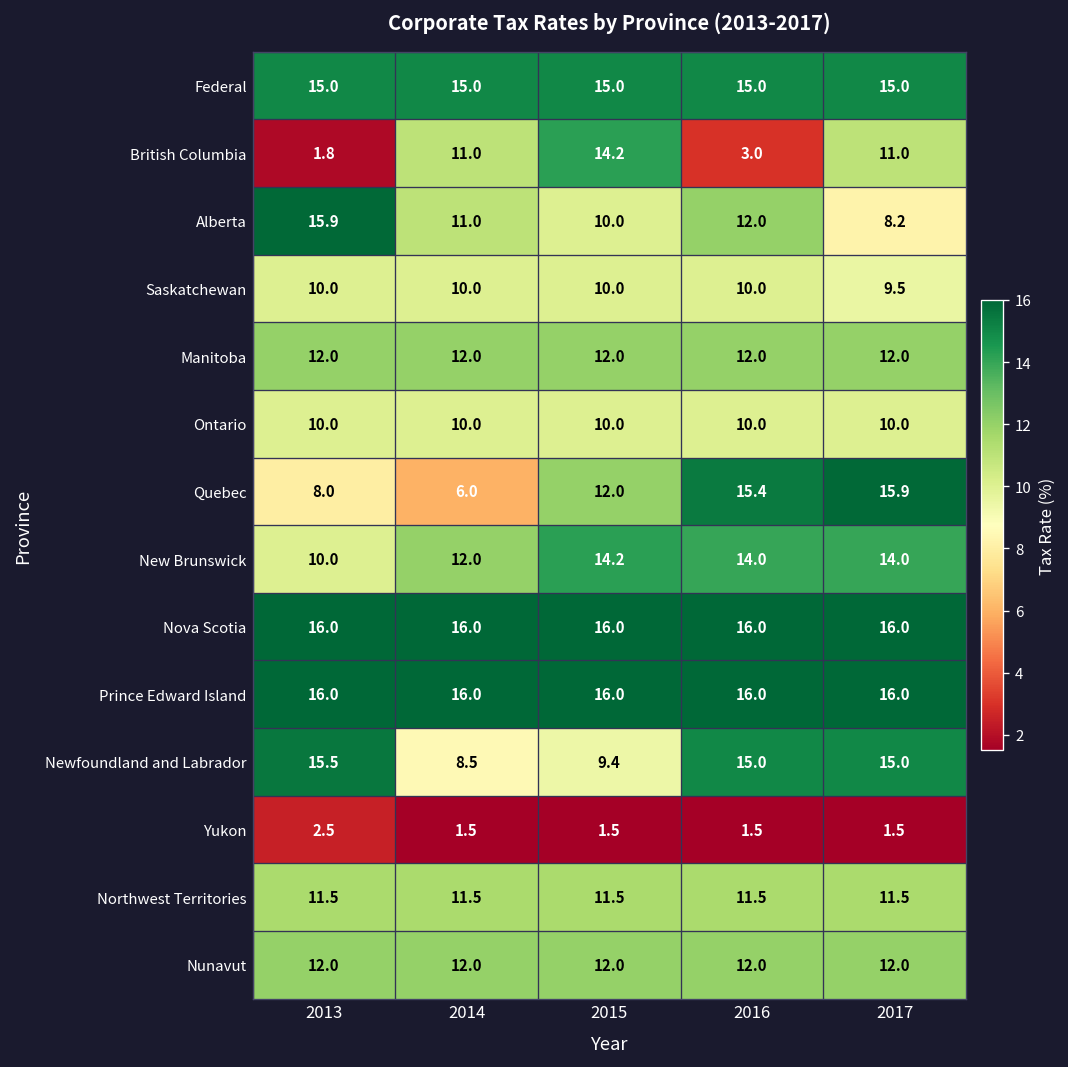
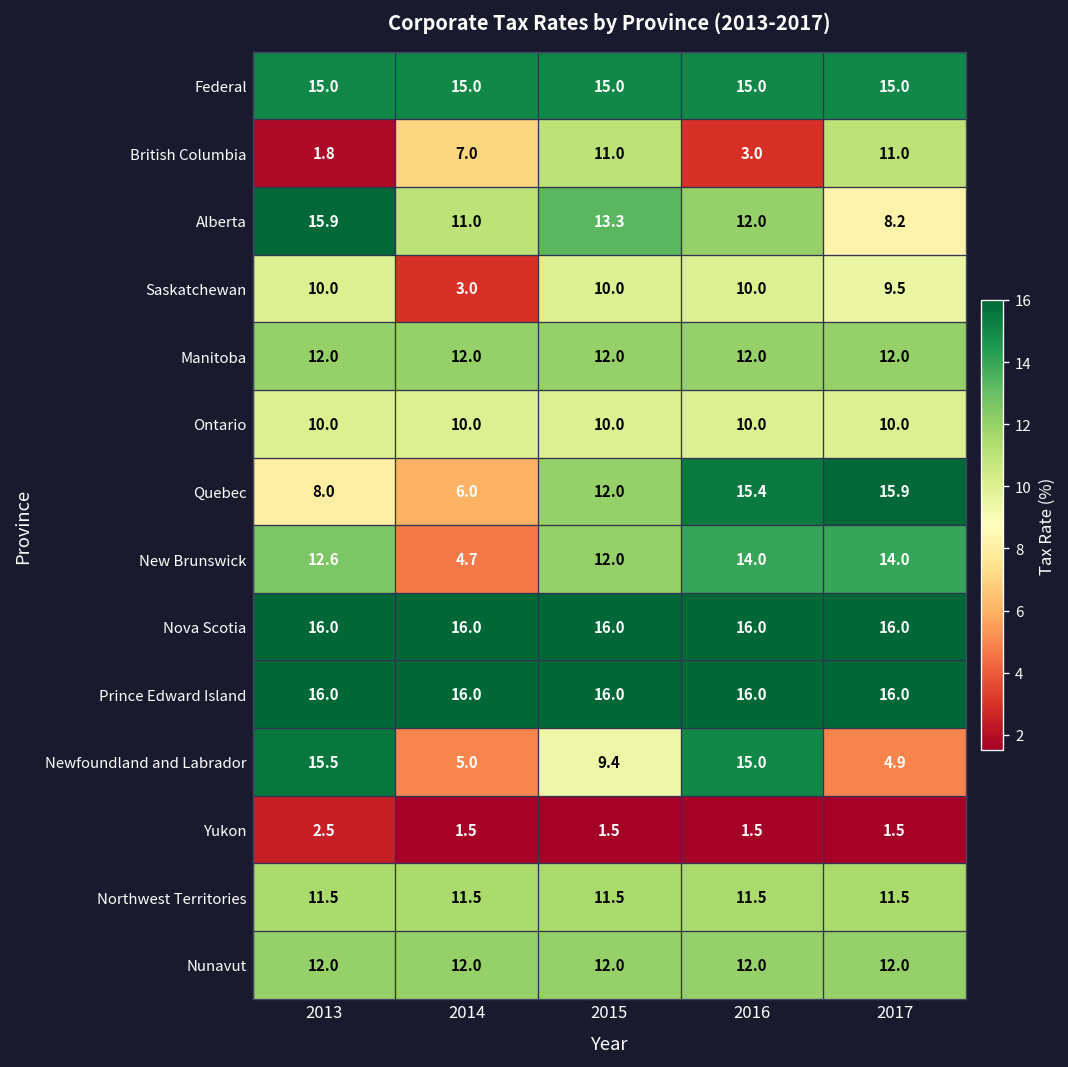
  {
    "Federal": {
      "2013": 15.0,
      "2014": 15.0,
      "2015": 15.0,
      "2016": 15.0,
      "2017": 15.0
    },
    "British Columbia": {
      "2013": 1.8,
-     "2014": 11.0,
-     "2015": 14.2,
+     "2014": 7.0,
+     "2015": 11.0,
      "2016": 3.0,
      "2017": 11.0
    },
    "Alberta": {
      "2013": 15.9,
      "2014": 11.0,
-     "2015": 10.0,
+     "2015": 13.3,
      "2016": 12.0,
      "2017": 8.2
    },
    "Saskatchewan": {
      "2013": 10.0,
-     "2014": 10.0,
+     "2014": 3.0,
      "2015": 10.0,
      "2016": 10.0,
      "2017": 9.5
    },
    "Manitoba": {
      "2013": 12.0,
      "2014": 12.0,
      "2015": 12.0,
      "2016": 12.0,
      "2017": 12.0
    },
    "Ontario": {
      "2013": 10.0,
      "2014": 10.0,
      "2015": 10.0,
      "2016": 10.0,
      "2017": 10.0
    },
    "Quebec": {
      "2013": 8.0,
      "2014": 6.0,
      "2015": 12.0,
      "2016": 15.4,
      "2017": 15.9
    },
    "New Brunswick": {
-     "2013": 10.0,
-     "2014": 12.0,
-     "2015": 14.2,
+     "2013": 12.6,
+     "2014": 4.7,
+     "2015": 12.0,
      "2016": 14.0,
      "2017": 14.0
    },
    "Nova Scotia": {
      "2013": 16.0,
      "2014": 16.0,
      "2015": 16.0,
      "2016": 16.0,
      "2017": 16.0
    },
    "Prince Edward Island": {
      "2013": 16.0,
      "2014": 16.0,
      "2015": 16.0,
      "2016": 16.0,
      "2017": 16.0
    },
    "Newfoundland and Labrador": {
      "2013": 15.5,
-     "2014": 8.5,
+     "2014": 5.0,
      "2015": 9.4,
      "2016": 15.0,
-     "2017": 15.0
+     "2017": 4.9
    },
    "Yukon": {
      "2013": 2.5,
      "2014": 1.5,
      "2015": 1.5,
      "2016": 1.5,
      "2017": 1.5
    },
    "Northwest Territories": {
      "2013": 11.5,
      "2014": 11.5,
      "2015": 11.5,
      "2016": 11.5,
      "2017": 11.5
    },
    "Nunavut": {
      "2013": 12.0,
      "2014": 12.0,
      "2015": 12.0,
      "2016": 12.0,
      "2017": 12.0
    }
  }
